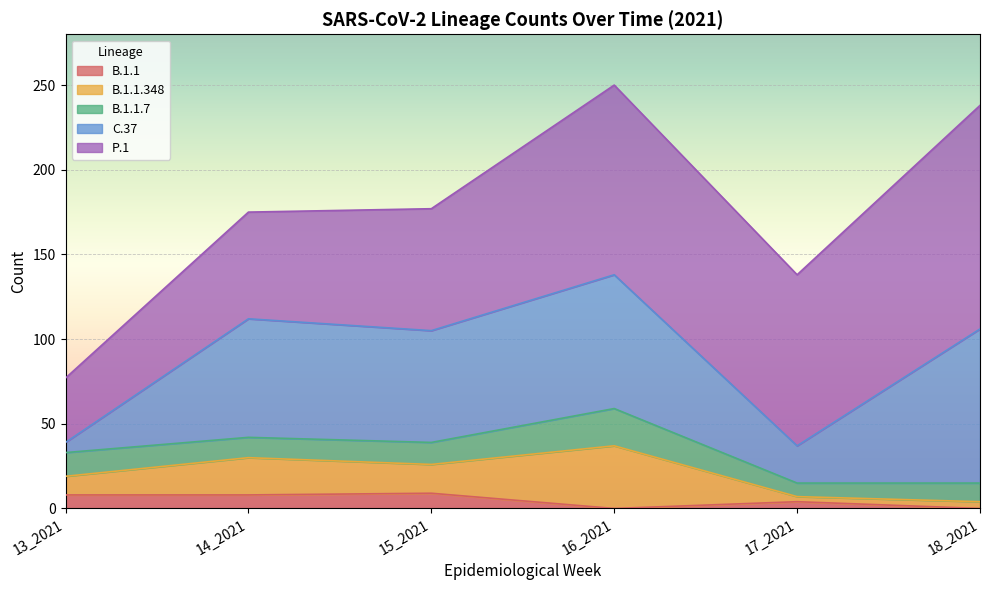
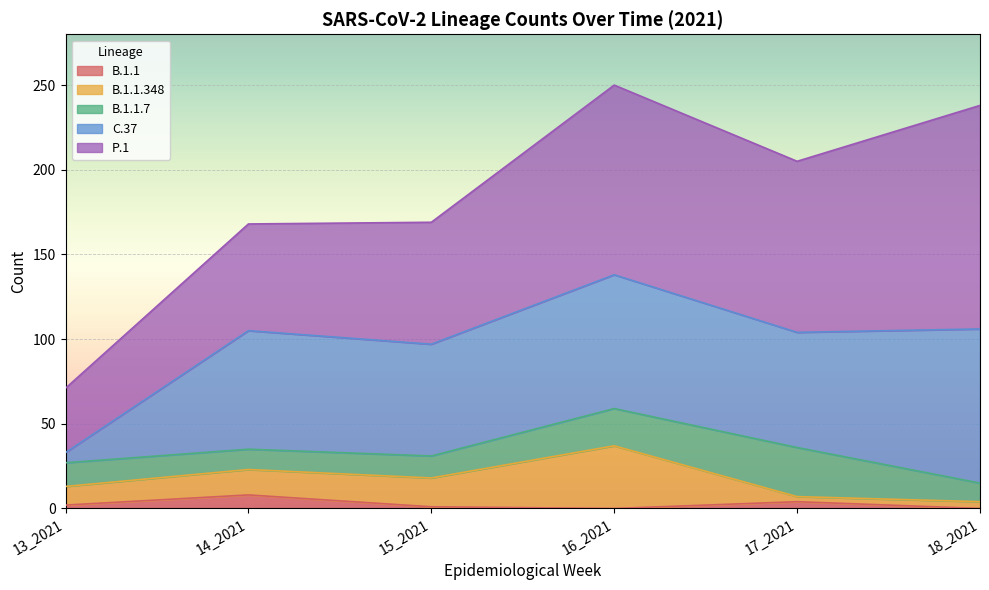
  {
    "B.1.1": {
-     "13_2021": 8,
+     "13_2021": 2,
      "14_2021": 8,
-     "15_2021": 9,
+     "15_2021": 1,
      "16_2021": 0,
      "17_2021": 4,
      "18_2021": 0
    },
    "B.1.1.348": {
      "13_2021": 11,
-     "14_2021": 22,
+     "14_2021": 15,
      "15_2021": 17,
      "16_2021": 37,
      "17_2021": 3,
      "18_2021": 4
    },
    "B.1.1.7": {
      "13_2021": 14,
      "14_2021": 12,
      "15_2021": 13,
      "16_2021": 22,
-     "17_2021": 8,
+     "17_2021": 29,
      "18_2021": 11
    },
    "C.37": {
      "13_2021": 6,
      "14_2021": 70,
      "15_2021": 66,
      "16_2021": 79,
-     "17_2021": 22,
+     "17_2021": 68,
      "18_2021": 91
    },
    "P.1": {
      "13_2021": 38,
      "14_2021": 63,
      "15_2021": 72,
      "16_2021": 112,
      "17_2021": 101,
      "18_2021": 132
    }
  }
